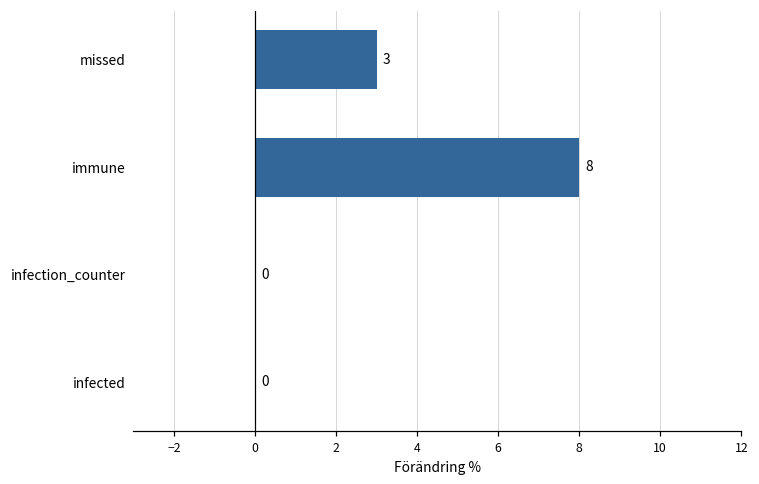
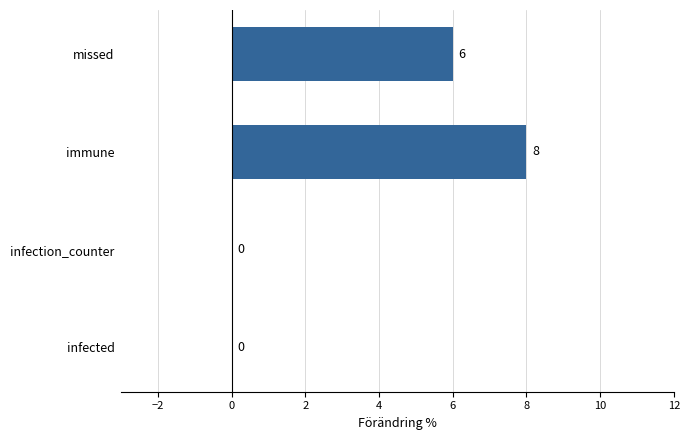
  {
-   "missed": 3,
+   "missed": 6,
    "immune": 8,
    "infection_counter": 0,
    "infected": 0
  }
